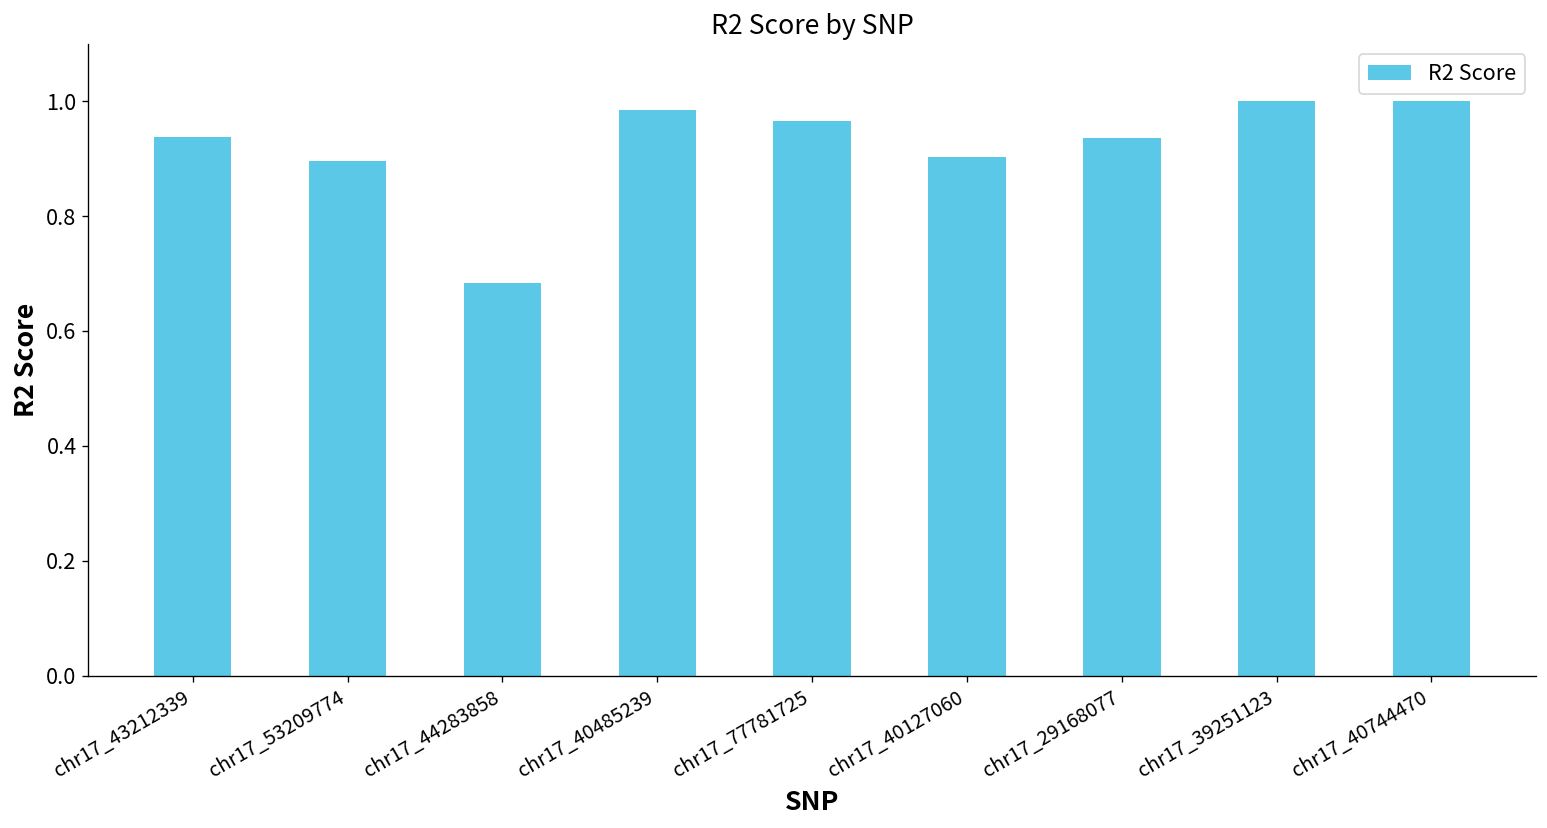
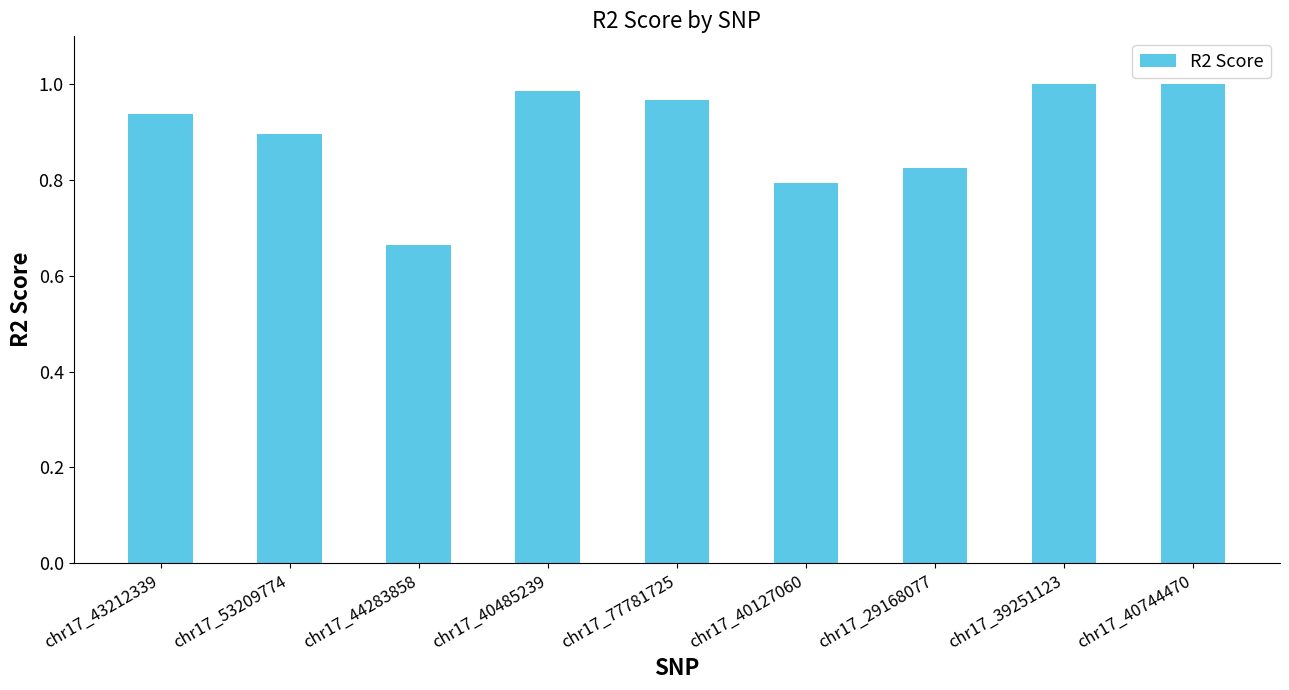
  {
    "chr17_43212339": 0.94,
    "chr17_53209774": 0.90,
-   "chr17_44283858": 0.68,
+   "chr17_44283858": 0.67,
    "chr17_40485239": 0.99,
    "chr17_77781725": 0.97,
-   "chr17_40127060": 0.90,
-   "chr17_29168077": 0.94,
+   "chr17_40127060": 0.79,
+   "chr17_29168077": 0.82,
    "chr17_39251123": 1.00,
    "chr17_40744470": 1.00
  }
